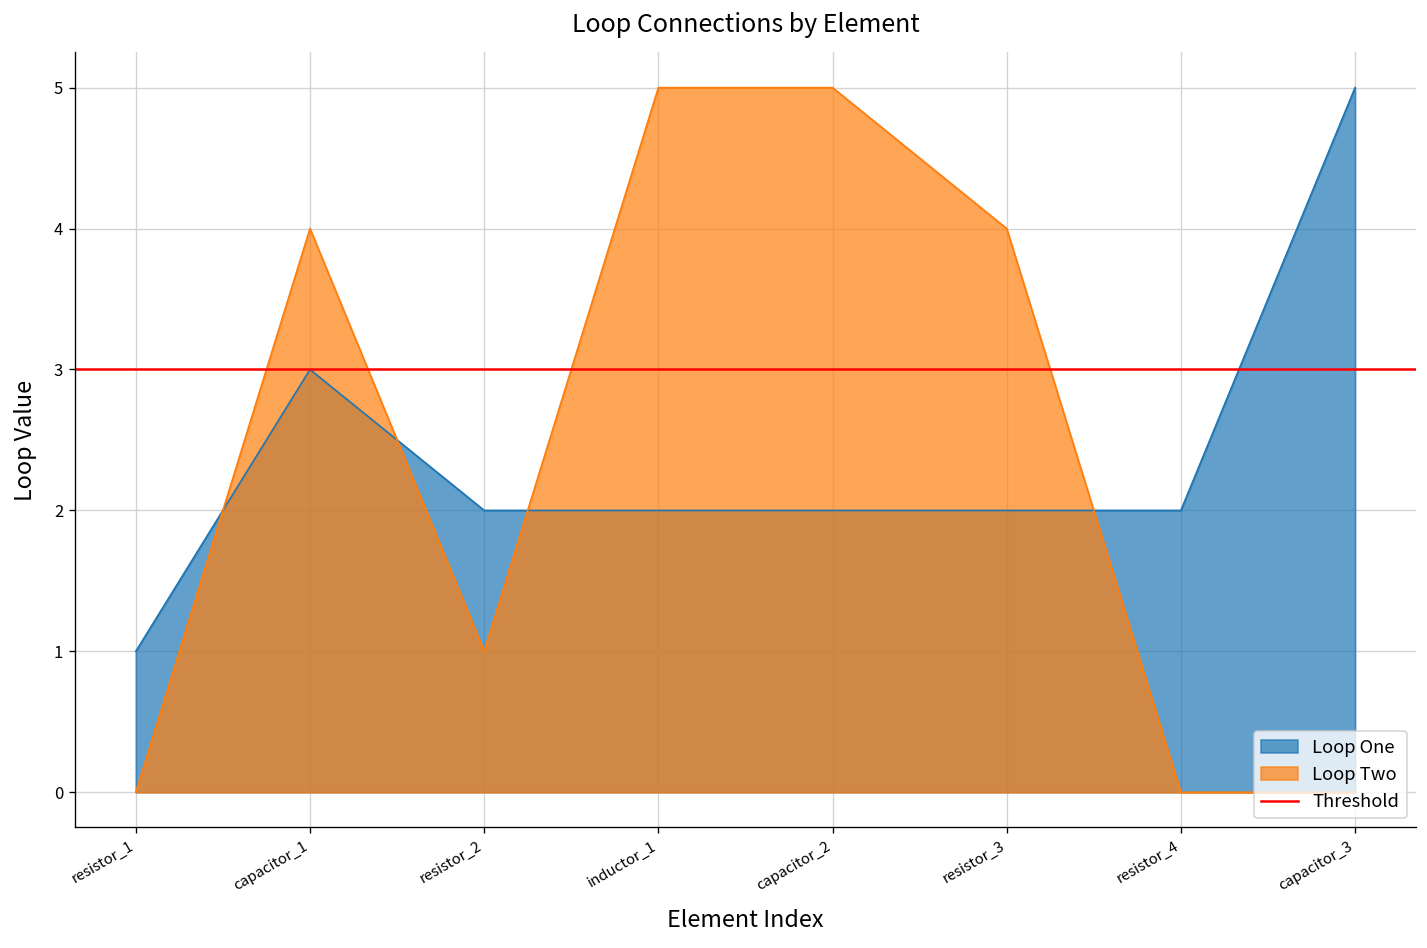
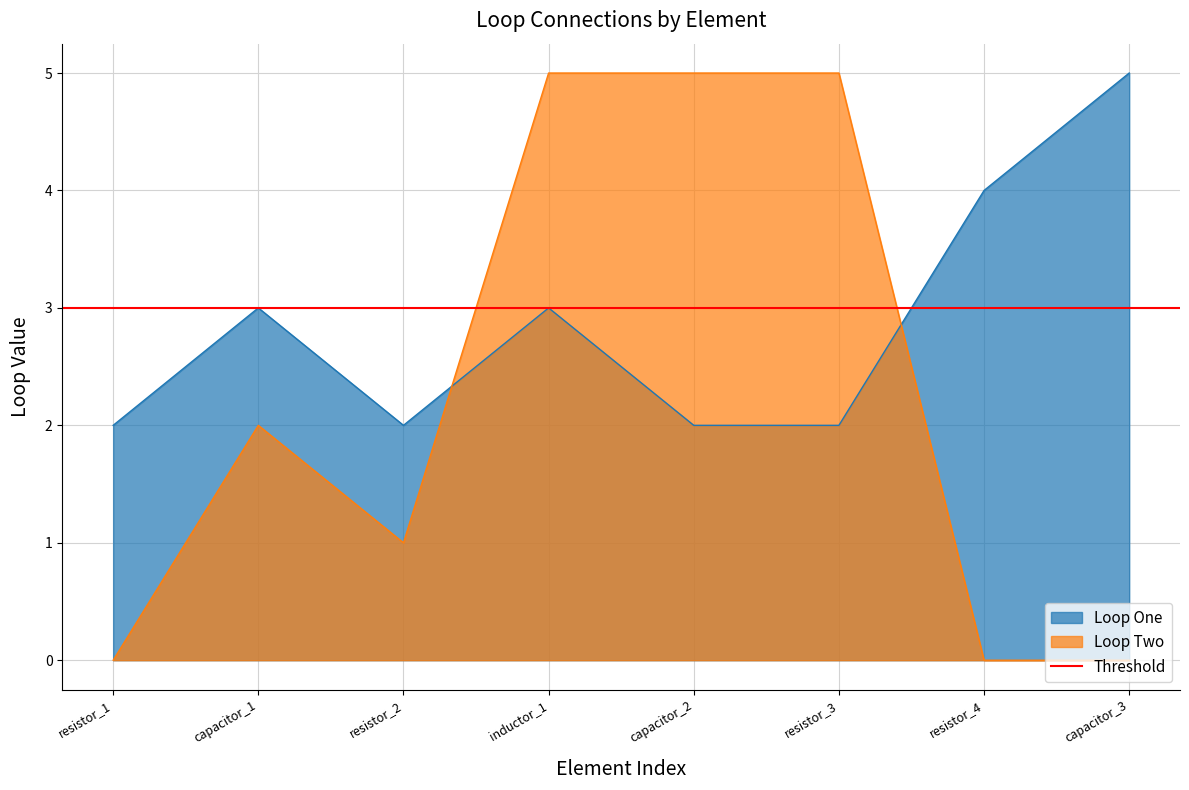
  {
    "Loop One": {
-     "resistor_1": 1,
+     "resistor_1": 2,
      "capacitor_1": 3,
      "resistor_2": 2,
-     "inductor_1": 2,
+     "inductor_1": 3,
      "capacitor_2": 2,
      "resistor_3": 2,
-     "resistor_4": 2,
+     "resistor_4": 4,
      "capacitor_3": 5
    },
    "Loop Two": {
      "resistor_1": 0,
-     "capacitor_1": 4,
+     "capacitor_1": 2,
      "resistor_2": 1,
      "inductor_1": 5,
      "capacitor_2": 5,
-     "resistor_3": 4,
+     "resistor_3": 5,
      "resistor_4": 0
    }
  }
